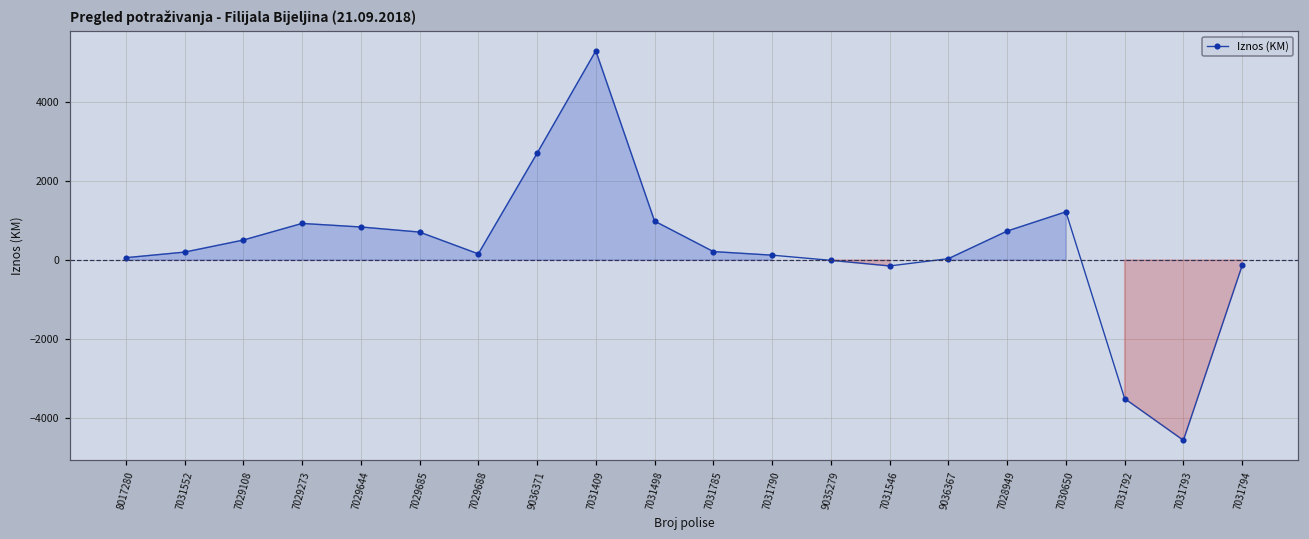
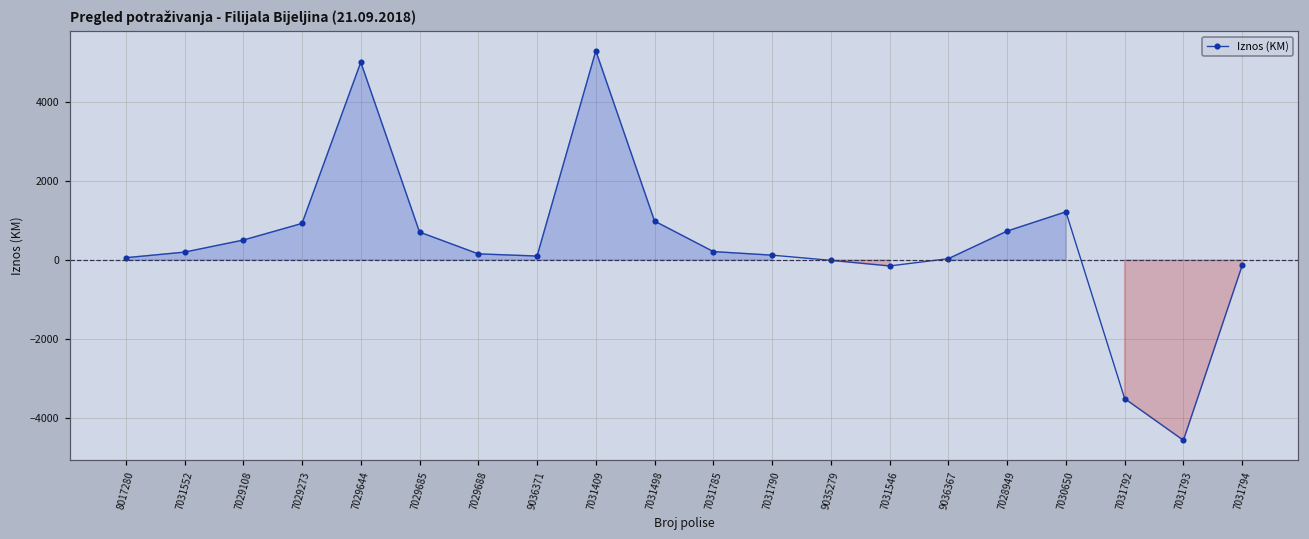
  {
    "8017280": 100,
    "7031552": 200,
    "7029108": 500,
    "7029273": 900,
-   "7029644": 800,
+   "7029644": 5000,
    "7029685": 700,
    "7029688": 200,
-   "9036371": 2700,
+   "9036371": 100,
    "7031409": 5300,
    "7031498": 1000,
    "7031785": 200,
    "7031790": 100,
    "9035279": 0,
    "7031546": -100,
    "9036367": 0,
    "7028949": 700,
    "7030650": 1200,
    "7031792": -3500,
    "7031793": -4600,
    "7031794": -100
  }
